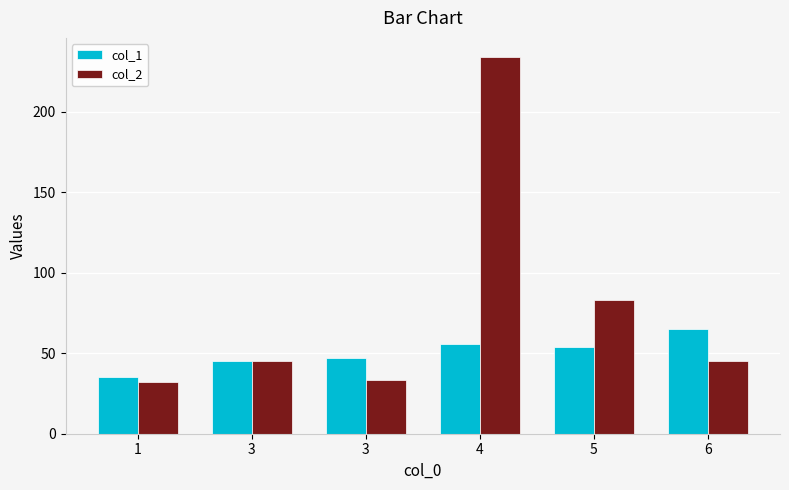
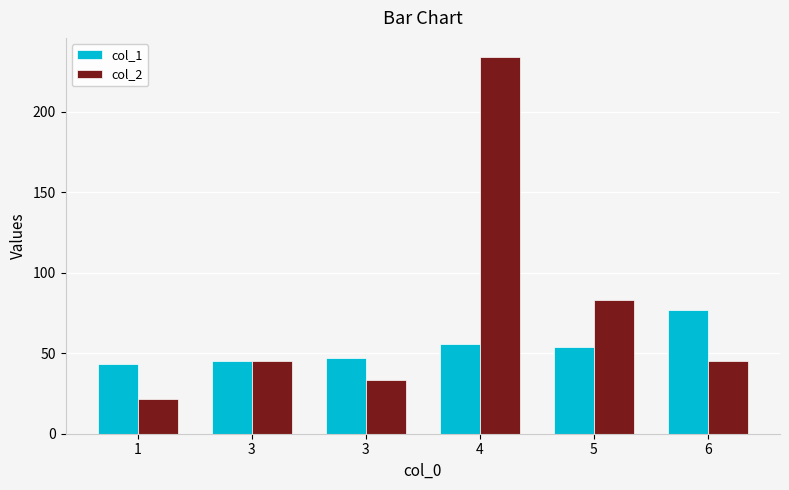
  {
    "col_1": {
-     "1": 35,
+     "1": 43,
      "4": 56,
      "5": 54,
-     "6": 65
+     "6": 77
    },
    "col_2": {
-     "1": 32,
+     "1": 21,
      "4": 234,
      "5": 83,
      "6": 45
    }
  }
